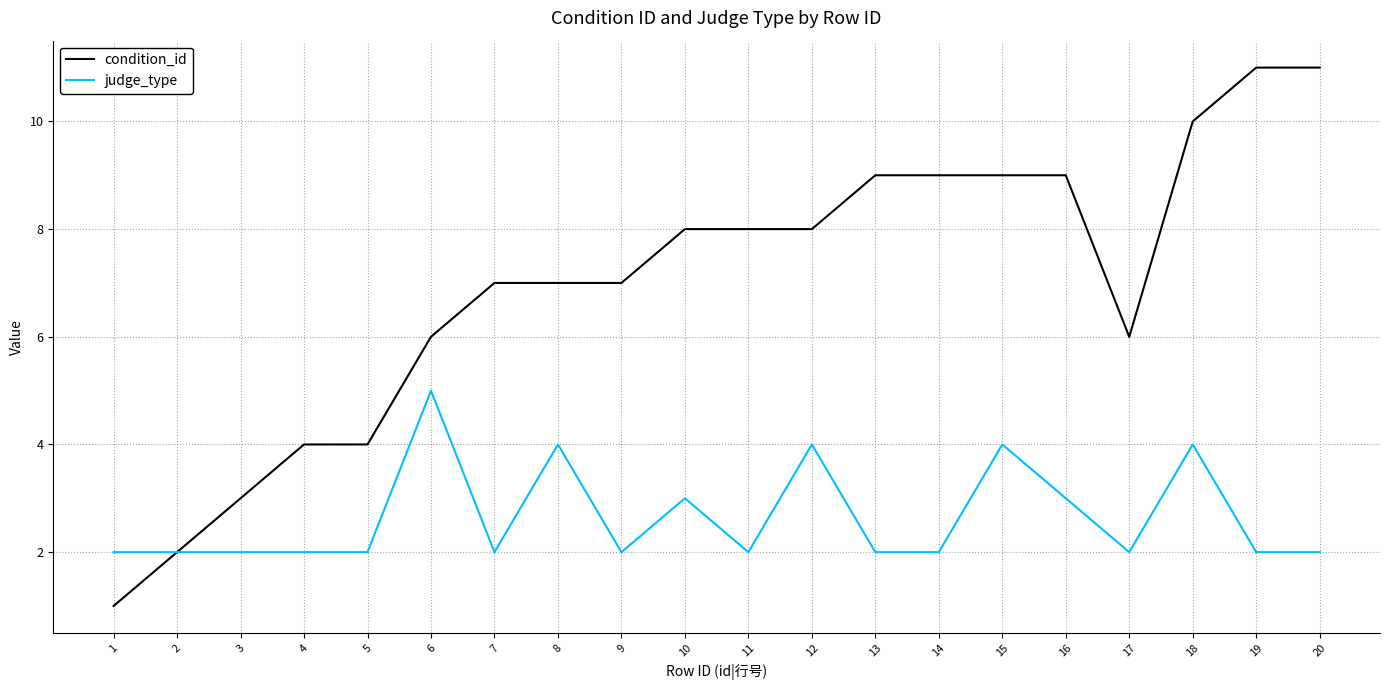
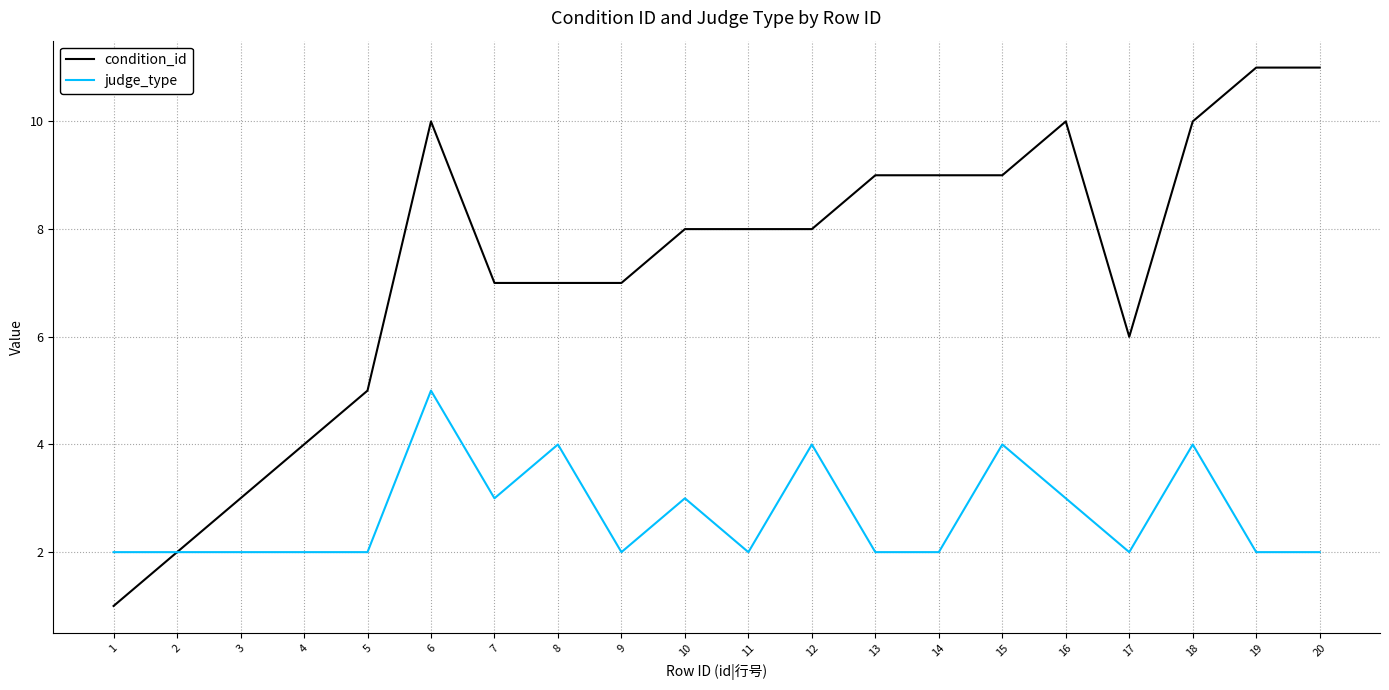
  {
    "condition_id": {
      "1": 1,
      "3": 3,
      "4": 4,
-     "5": 4,
-     "6": 6,
+     "5": 5,
+     "6": 10,
      "7": 7,
      "8": 7,
      "9": 7,
      "10": 8,
      "11": 8,
      "12": 8,
      "13": 9,
      "14": 9,
      "15": 9,
-     "16": 9,
+     "16": 10,
      "17": 6,
      "18": 10,
      "19": 11,
      "20": 11
    },
    "judge_type": {
      "1": 2,
      "3": 2,
      "4": 2,
      "5": 2,
      "6": 5,
-     "7": 2,
+     "7": 3,
      "8": 4,
      "9": 2,
      "10": 3,
      "11": 2,
      "12": 4,
      "13": 2,
      "14": 2,
      "15": 4,
      "16": 3,
      "17": 2,
      "18": 4,
      "19": 2,
      "20": 2
    }
  }
